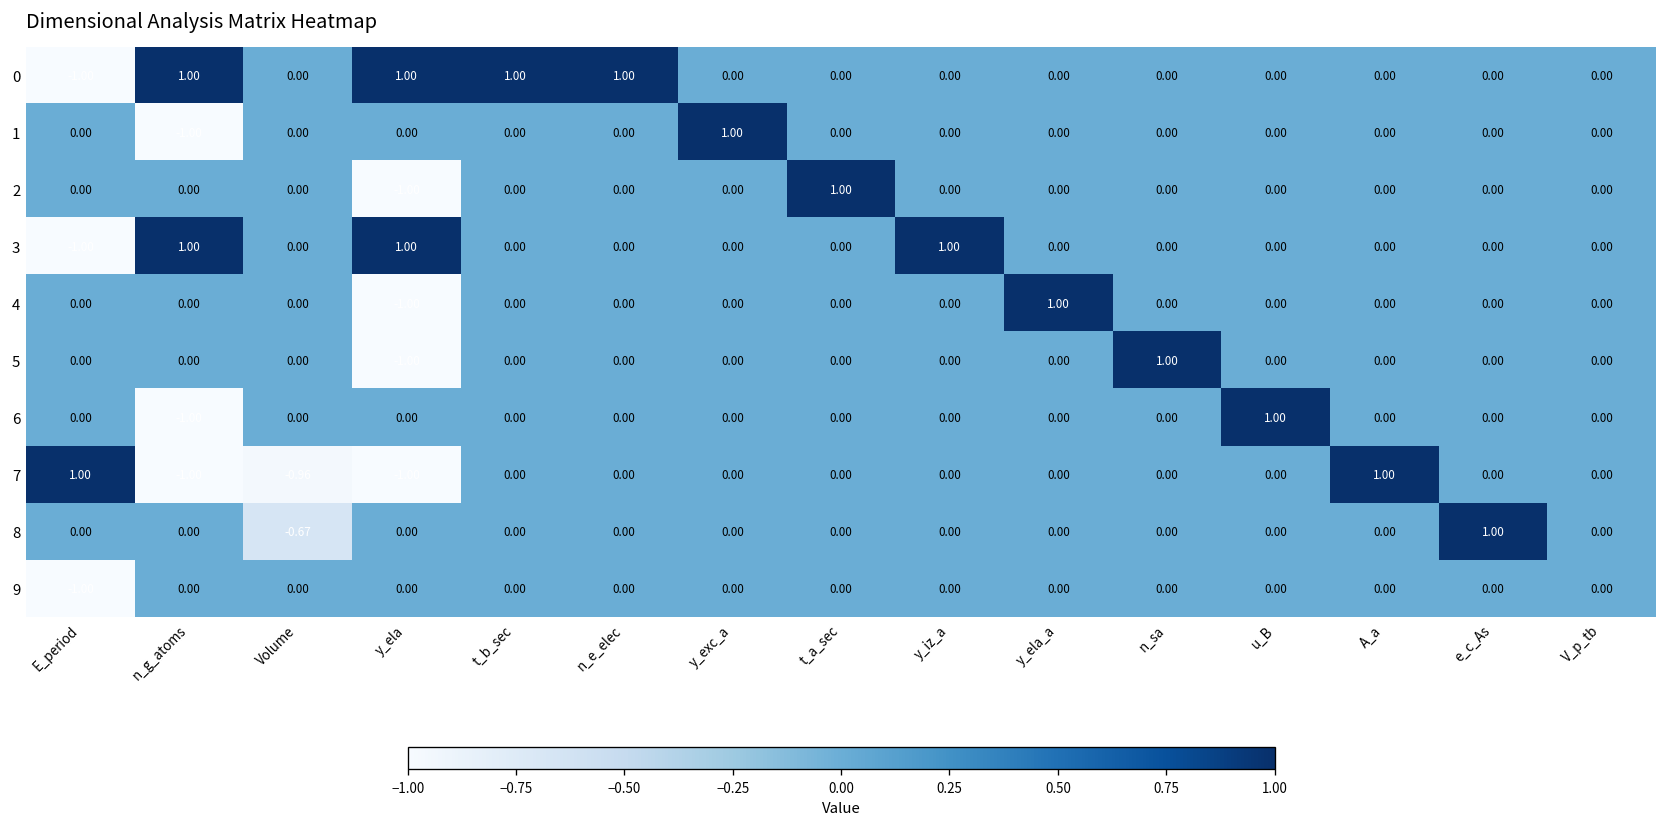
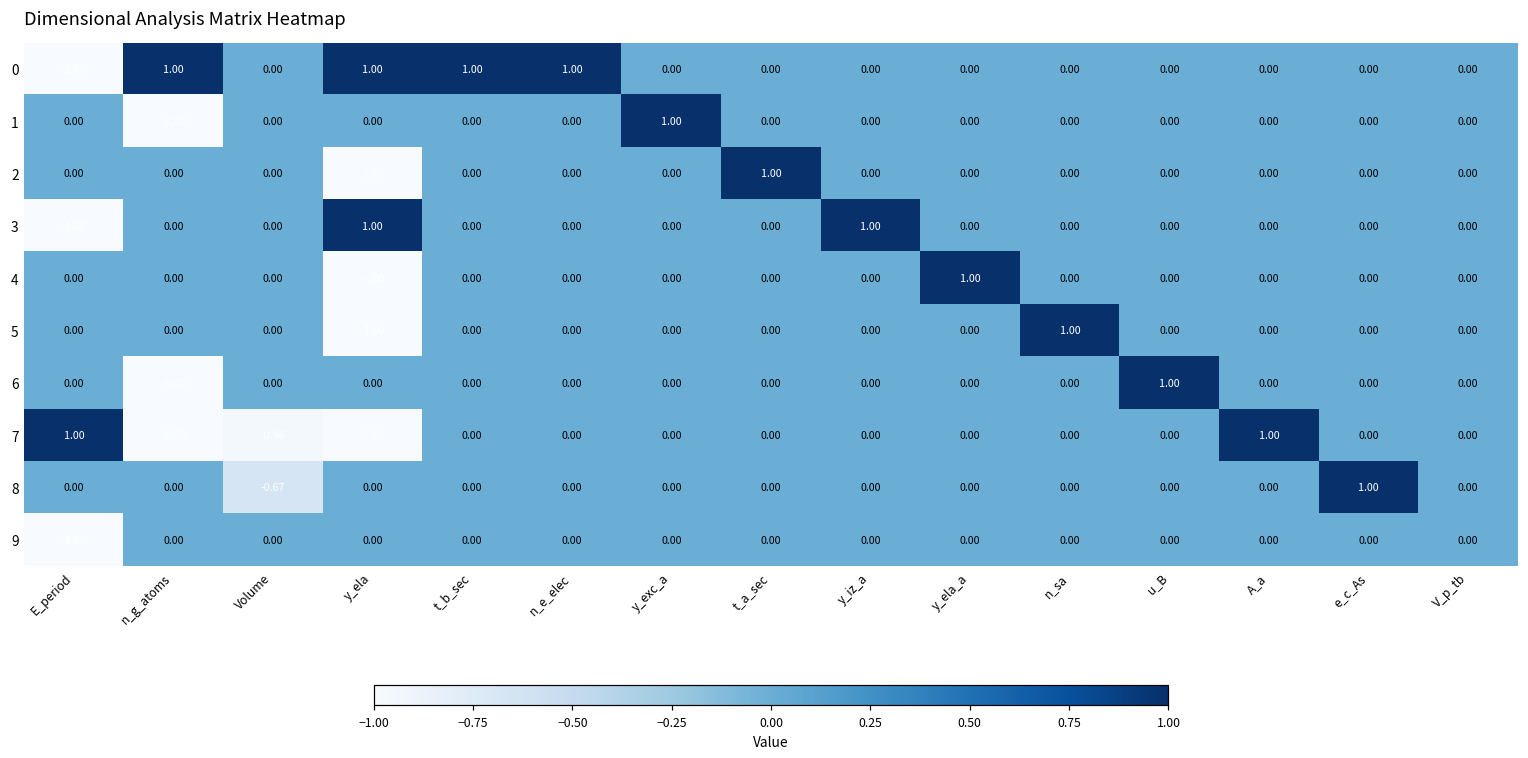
  {
    "0": {
      "n_g_atoms": 1.00,
      "Volume": 0.00,
      "y_ela": 1.00,
      "t_b_sec": 1.00,
      "n_e_elec": 1.00,
      "y_exc_a": 0.00,
      "t_a_sec": 0.00,
      "y_iz_a": 0.00,
      "y_ela_a": 0.00,
      "n_sa": 0.00,
      "u_B": 0.00,
      "A_a": 0.00,
      "e_c_As": 0.00,
      "V_p_tb": 0.00
    },
    "1": {
      "E_period": 0.00,
      "Volume": 0.00,
      "y_ela": 0.00,
      "t_b_sec": 0.00,
      "n_e_elec": 0.00,
      "y_exc_a": 1.00,
      "t_a_sec": 0.00,
      "y_iz_a": 0.00,
      "y_ela_a": 0.00,
      "n_sa": 0.00,
      "u_B": 0.00,
      "A_a": 0.00,
      "e_c_As": 0.00,
      "V_p_tb": 0.00
    },
    "2": {
      "E_period": 0.00,
      "n_g_atoms": 0.00,
      "Volume": 0.00,
      "t_b_sec": 0.00,
      "n_e_elec": 0.00,
      "y_exc_a": 0.00,
      "t_a_sec": 1.00,
      "y_iz_a": 0.00,
      "y_ela_a": 0.00,
      "n_sa": 0.00,
      "u_B": 0.00,
      "A_a": 0.00,
      "e_c_As": 0.00,
      "V_p_tb": 0.00
    },
    "3": {
-     "n_g_atoms": 1.00,
+     "n_g_atoms": 0.00,
      "Volume": 0.00,
      "y_ela": 1.00,
      "t_b_sec": 0.00,
      "n_e_elec": 0.00,
      "y_exc_a": 0.00,
      "t_a_sec": 0.00,
      "y_iz_a": 1.00,
      "y_ela_a": 0.00,
      "n_sa": 0.00,
      "u_B": 0.00,
      "A_a": 0.00,
      "e_c_As": 0.00,
      "V_p_tb": 0.00
    },
    "4": {
      "E_period": 0.00,
      "n_g_atoms": 0.00,
      "Volume": 0.00,
      "t_b_sec": 0.00,
      "n_e_elec": 0.00,
      "y_exc_a": 0.00,
      "t_a_sec": 0.00,
      "y_iz_a": 0.00,
      "y_ela_a": 1.00,
      "n_sa": 0.00,
      "u_B": 0.00,
      "A_a": 0.00,
      "e_c_As": 0.00,
      "V_p_tb": 0.00
    },
    "5": {
      "E_period": 0.00,
      "n_g_atoms": 0.00,
      "Volume": 0.00,
      "t_b_sec": 0.00,
      "n_e_elec": 0.00,
      "y_exc_a": 0.00,
      "t_a_sec": 0.00,
      "y_iz_a": 0.00,
      "y_ela_a": 0.00,
      "n_sa": 1.00,
      "u_B": 0.00,
      "A_a": 0.00,
      "e_c_As": 0.00,
      "V_p_tb": 0.00
    },
    "6": {
      "E_period": 0.00,
      "Volume": 0.00,
      "y_ela": 0.00,
      "t_b_sec": 0.00,
      "n_e_elec": 0.00,
      "y_exc_a": 0.00,
      "t_a_sec": 0.00,
      "y_iz_a": 0.00,
      "y_ela_a": 0.00,
      "n_sa": 0.00,
      "u_B": 1.00,
      "A_a": 0.00,
      "e_c_As": 0.00,
      "V_p_tb": 0.00
    },
    "7": {
      "E_period": 1.00,
      "t_b_sec": 0.00,
      "n_e_elec": 0.00,
      "y_exc_a": 0.00,
      "t_a_sec": 0.00,
      "y_iz_a": 0.00,
      "y_ela_a": 0.00,
      "n_sa": 0.00,
      "u_B": 0.00,
      "A_a": 1.00,
      "e_c_As": 0.00,
      "V_p_tb": 0.00
    },
    "8": {
      "E_period": 0.00,
      "n_g_atoms": 0.00,
      "y_ela": 0.00,
      "t_b_sec": 0.00,
      "n_e_elec": 0.00,
      "y_exc_a": 0.00,
      "t_a_sec": 0.00,
      "y_iz_a": 0.00,
      "y_ela_a": 0.00,
      "n_sa": 0.00,
      "u_B": 0.00,
      "A_a": 0.00,
      "e_c_As": 1.00,
      "V_p_tb": 0.00
    },
    "9": {
      "n_g_atoms": 0.00,
      "Volume": 0.00,
      "y_ela": 0.00,
      "t_b_sec": 0.00,
      "n_e_elec": 0.00,
      "y_exc_a": 0.00,
      "t_a_sec": 0.00,
      "y_iz_a": 0.00,
      "y_ela_a": 0.00,
      "n_sa": 0.00,
      "u_B": 0.00,
      "A_a": 0.00,
      "e_c_As": 0.00,
      "V_p_tb": 0.00
    }
  }
